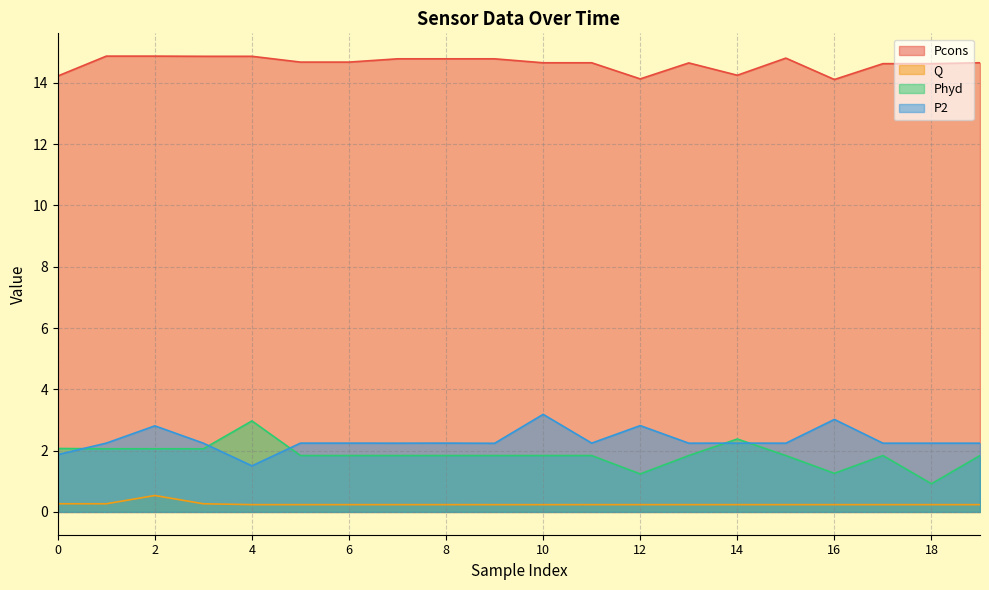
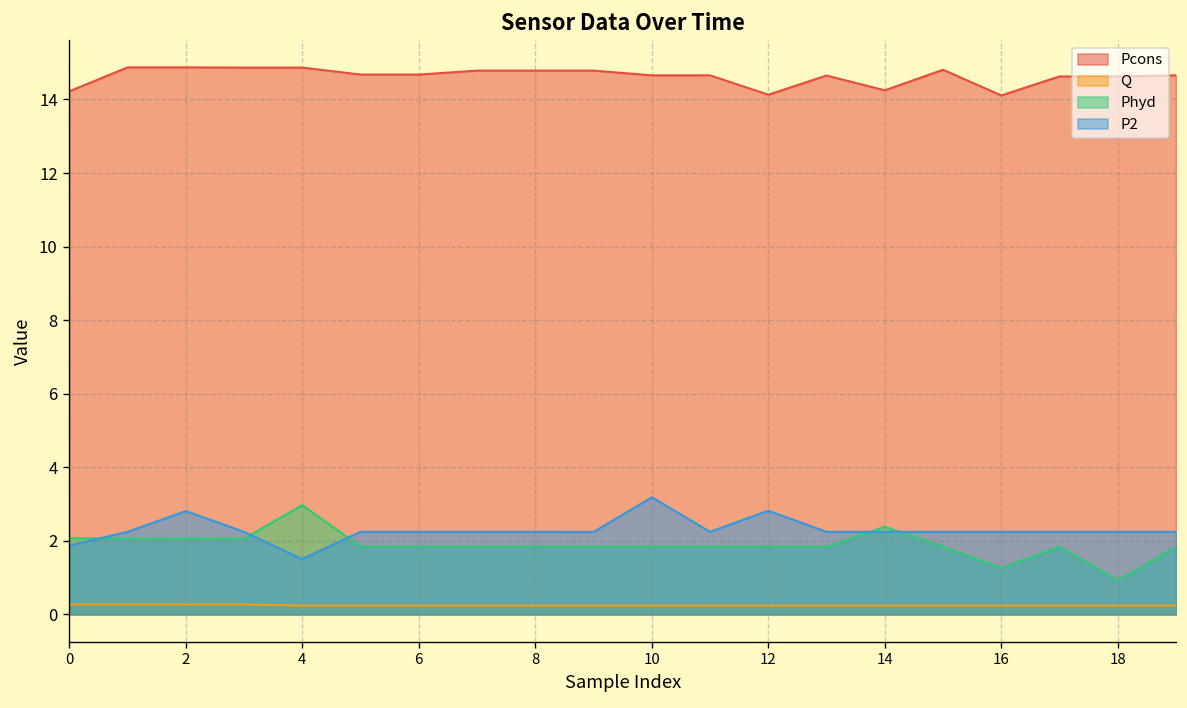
  {
    "Pcons": {
      "0": 14.2,
      "2": 14.9,
      "4": 14.9,
      "6": 14.7,
      "8": 14.8,
      "10": 14.7,
      "12": 14.1,
      "14": 14.2,
      "16": 14.1
    },
    "Q": {
      "0": 0.3,
-     "2": 0.5,
+     "2": 0.3,
      "4": 0.2,
      "6": 0.2,
      "8": 0.2,
      "10": 0.2,
      "12": 0.2,
      "14": 0.2,
      "16": 0.2,
      "18": 0.2
    },
    "Phyd": {
      "0": 2.1,
      "2": 2.1,
      "4": 3.0,
      "6": 1.8,
      "8": 1.8,
      "10": 1.8,
-     "12": 1.2,
+     "12": 1.8,
      "14": 2.4,
      "16": 1.3,
      "18": 0.9
    },
    "P2": {
      "0": 1.9,
      "2": 2.8,
      "4": 1.5,
      "6": 2.2,
      "8": 2.2,
      "10": 3.2,
      "12": 2.8,
      "14": 2.2,
-     "16": 3.0,
+     "16": 2.2,
      "18": 2.2
    }
  }
